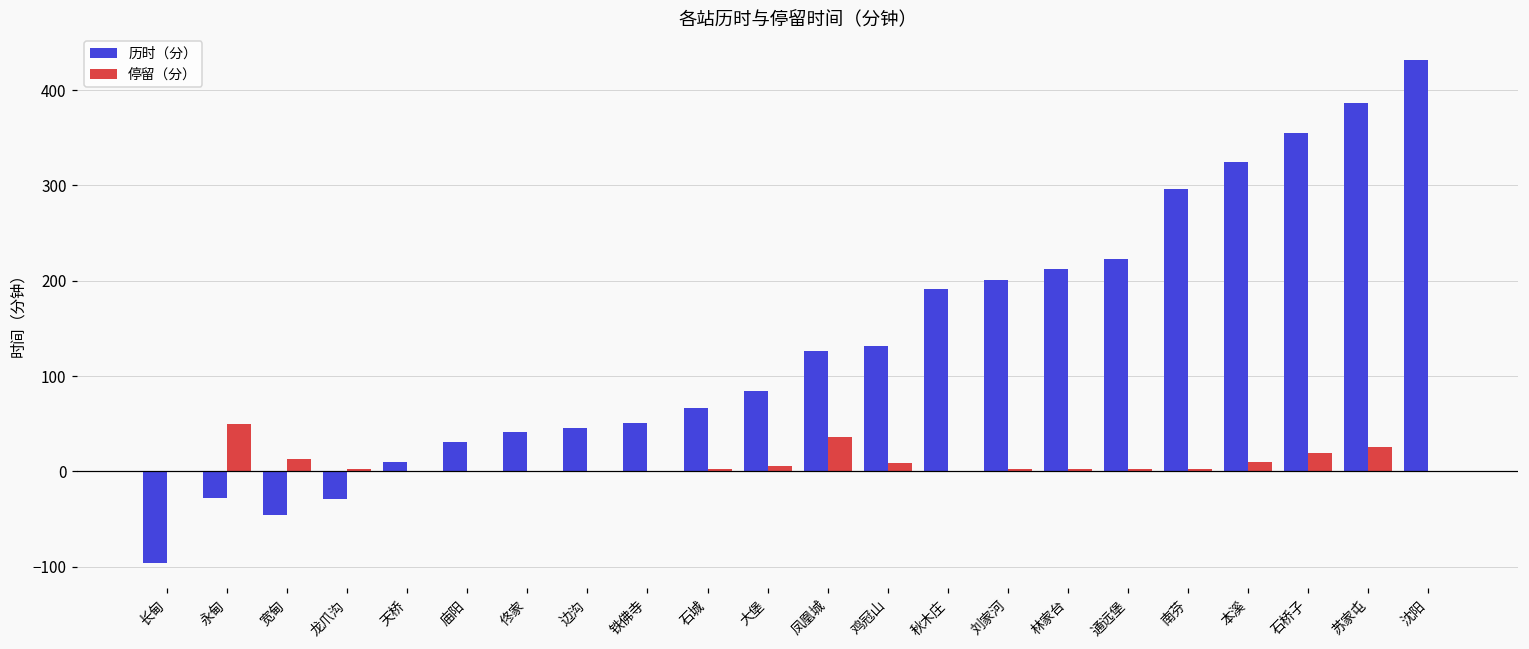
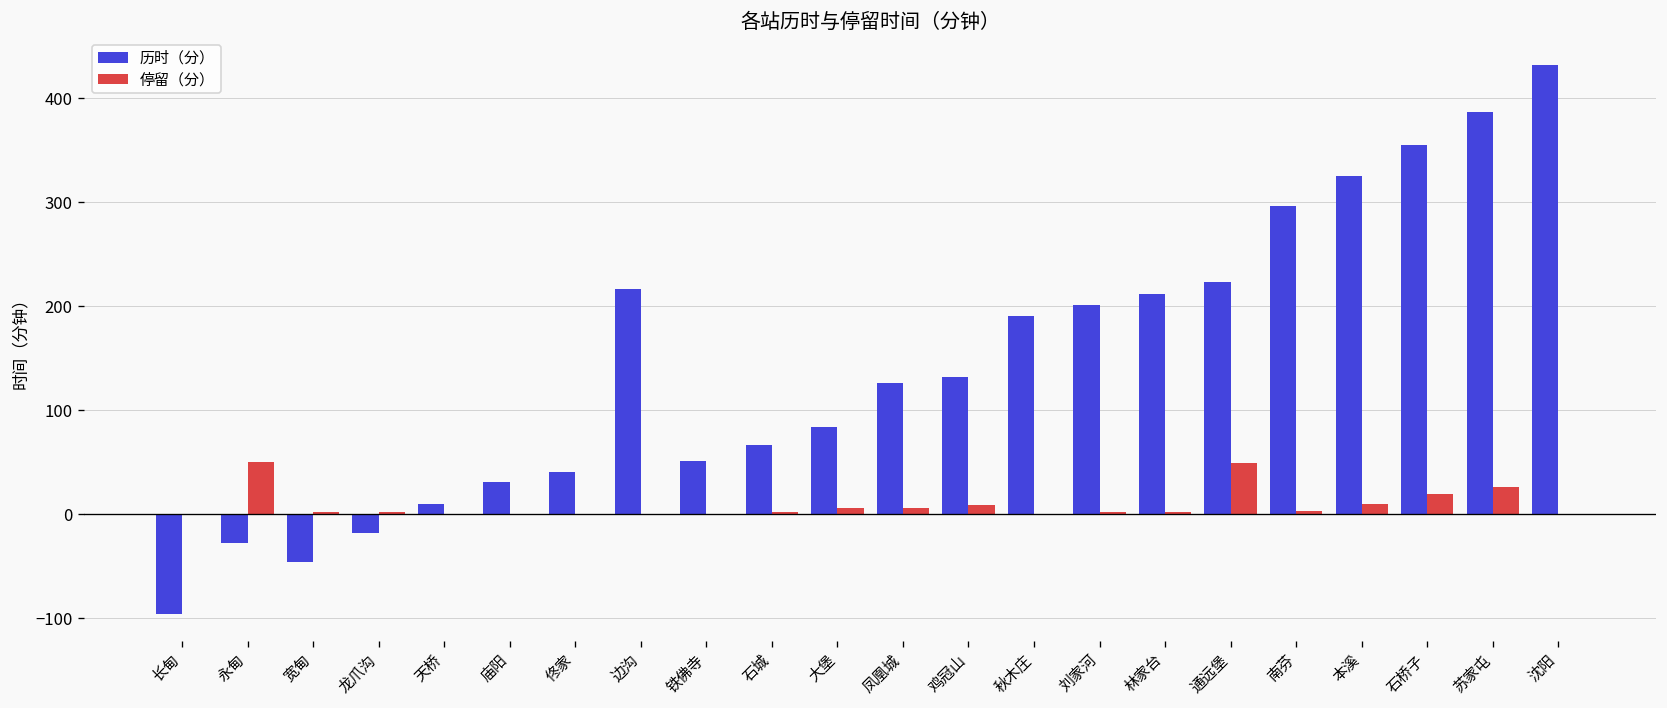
  {
    "历时（分）": {
      "长甸": -100,
      "永甸": -30,
      "宽甸": -50,
-     "龙爪沟": -30,
+     "龙爪沟": -20,
      "天桥": 10,
      "庙阳": 30,
      "佟家": 40,
-     "边沟": 50,
+     "边沟": 220,
      "铁佛寺": 50,
      "石城": 70,
      "大堡": 80,
      "凤凰城": 130,
      "鸡冠山": 130,
      "秋木庄": 190,
      "刘家河": 200,
      "林家台": 210,
      "通远堡": 220,
      "南芬": 300,
      "本溪": 330,
      "石桥子": 360,
      "苏家屯": 390,
      "沈阳": 430
    },
    "停留（分）": {
      "长甸": 0,
      "永甸": 50,
-     "宽甸": 10,
+     "宽甸": 0,
      "天桥": 0,
      "庙阳": 0,
      "佟家": 0,
      "边沟": 0,
      "铁佛寺": 0,
      "大堡": 10,
-     "凤凰城": 40,
+     "凤凰城": 10,
      "鸡冠山": 10,
      "秋木庄": 0,
-     "通远堡": 0,
+     "通远堡": 50,
      "南芬": 0,
      "本溪": 10,
      "石桥子": 20,
      "苏家屯": 30,
      "沈阳": 0
    }
  }
